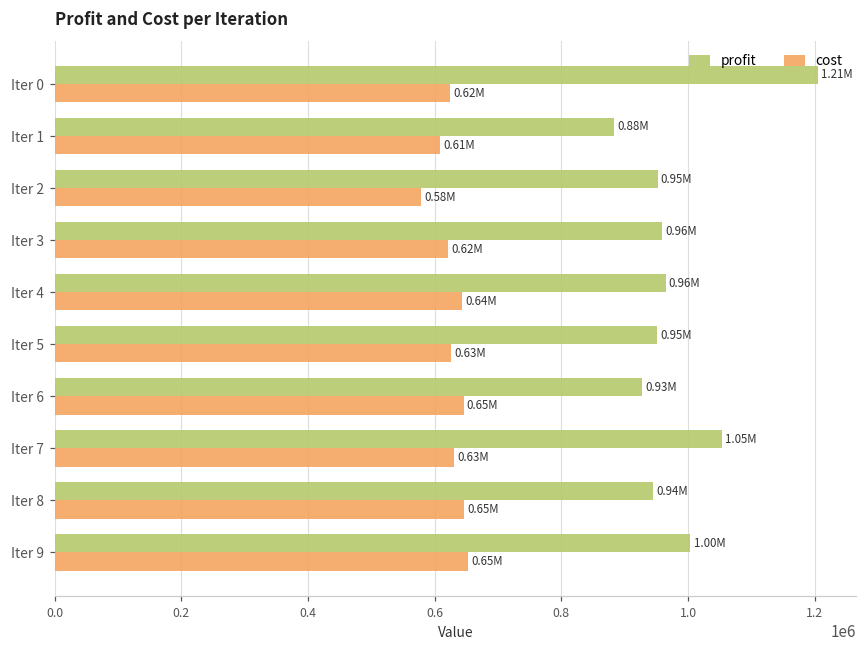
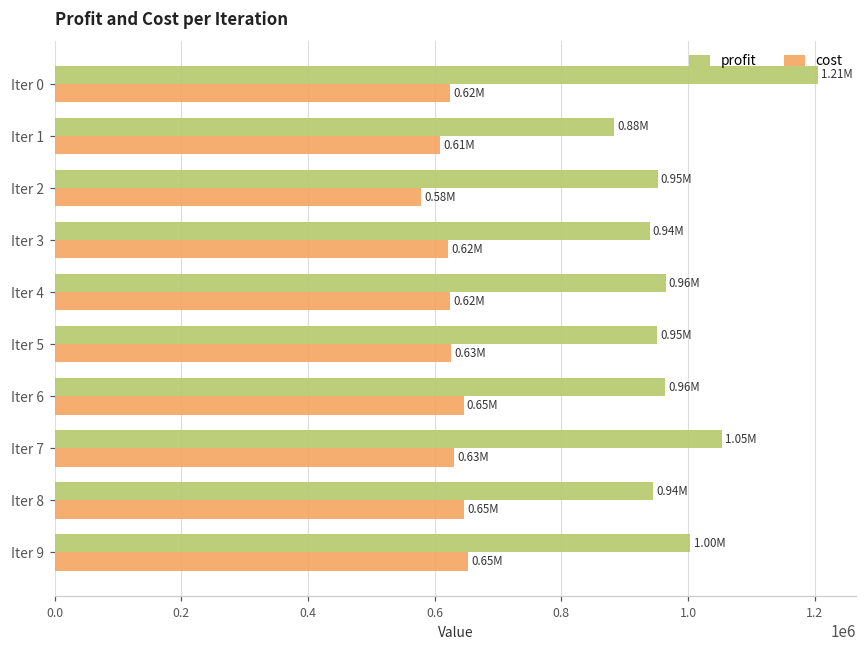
  {
    "profit": {
      "Iter 0": "1.21M",
      "Iter 1": "0.88M",
      "Iter 2": "0.95M",
-     "Iter 3": "0.96M",
+     "Iter 3": "0.94M",
      "Iter 4": "0.96M",
      "Iter 5": "0.95M",
-     "Iter 6": "0.93M",
+     "Iter 6": "0.96M",
      "Iter 7": "1.05M",
      "Iter 8": "0.94M",
      "Iter 9": "1.00M"
    },
    "cost": {
      "Iter 0": "0.62M",
      "Iter 1": "0.61M",
      "Iter 2": "0.58M",
      "Iter 3": "0.62M",
-     "Iter 4": "0.64M",
+     "Iter 4": "0.62M",
      "Iter 5": "0.63M",
      "Iter 6": "0.65M",
      "Iter 7": "0.63M",
      "Iter 8": "0.65M",
      "Iter 9": "0.65M"
    }
  }
